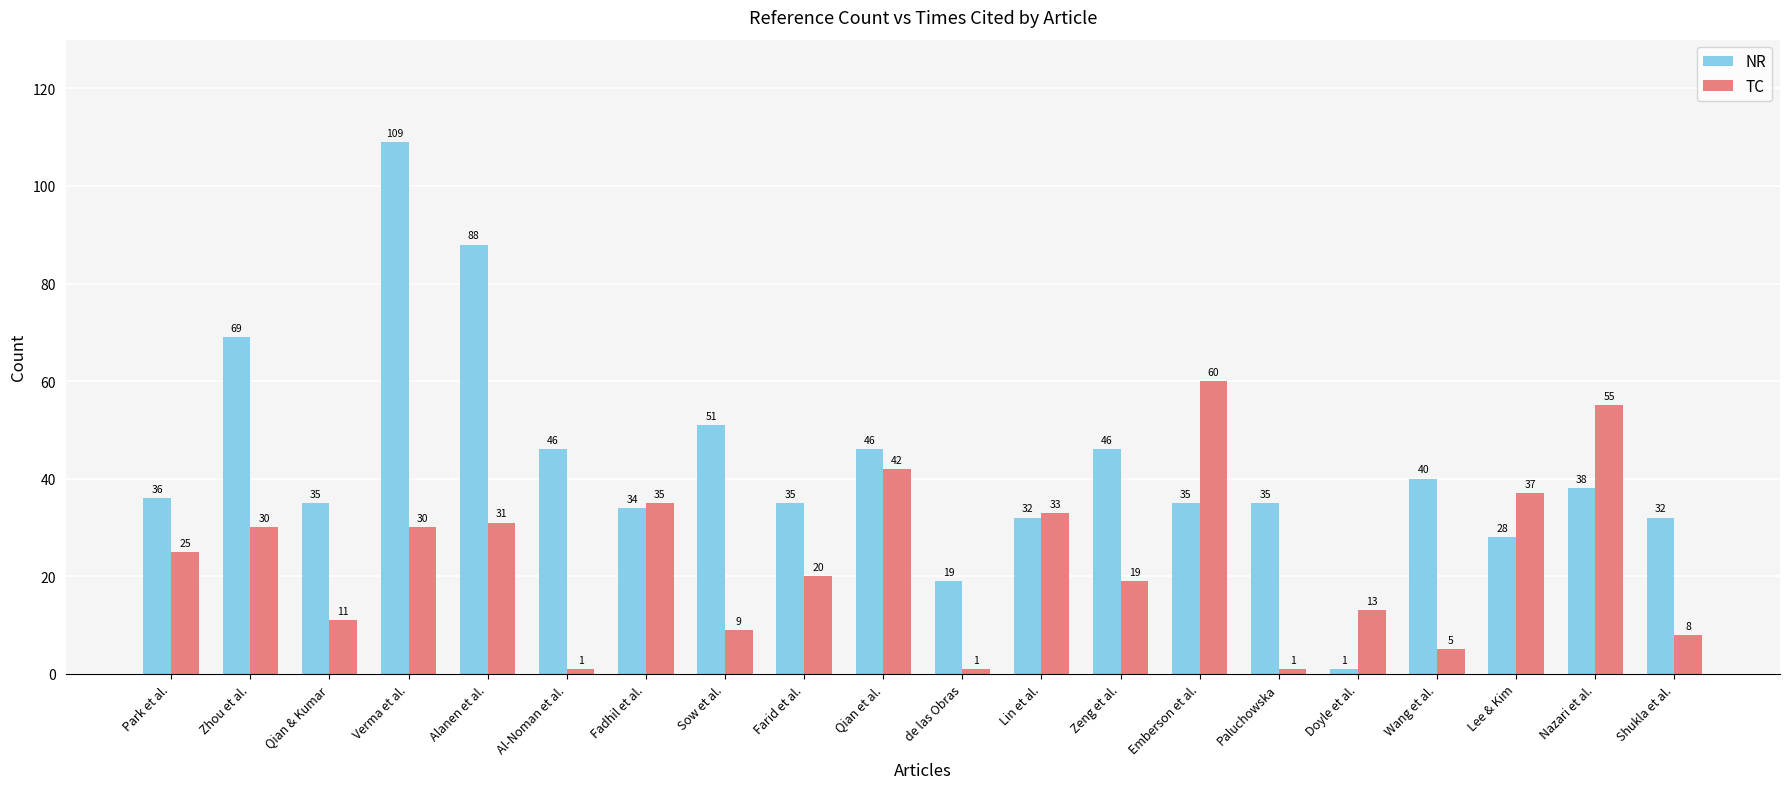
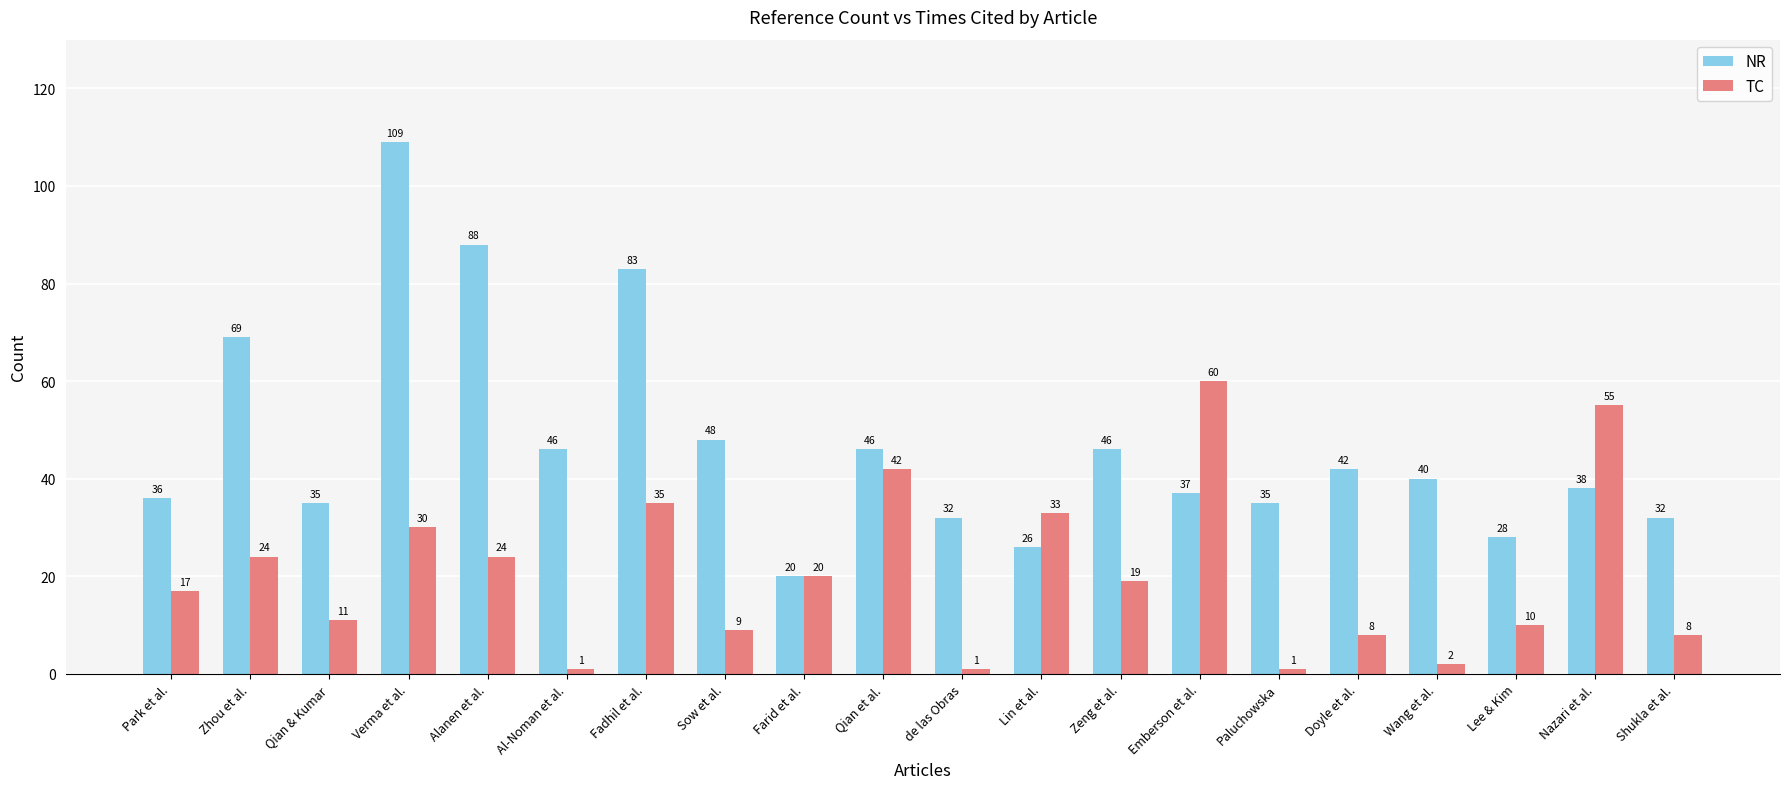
  {
    "NR": {
      "Park et al.": 36,
      "Zhou et al.": 69,
      "Qian & Kumar": 35,
      "Verma et al.": 109,
      "Alanen et al.": 88,
      "Al-Noman et al.": 46,
-     "Fadhil et al.": 34,
-     "Sow et al.": 51,
-     "Farid et al.": 35,
+     "Fadhil et al.": 83,
+     "Sow et al.": 48,
+     "Farid et al.": 20,
      "Qian et al.": 46,
-     "de las Obras": 19,
-     "Lin et al.": 32,
+     "de las Obras": 32,
+     "Lin et al.": 26,
      "Zeng et al.": 46,
-     "Emberson et al.": 35,
+     "Emberson et al.": 37,
      "Paluchowska": 35,
-     "Doyle et al.": 1,
+     "Doyle et al.": 42,
      "Wang et al.": 40,
      "Lee & Kim": 28,
      "Nazari et al.": 38,
      "Shukla et al.": 32
    },
    "TC": {
-     "Park et al.": 25,
-     "Zhou et al.": 30,
+     "Park et al.": 17,
+     "Zhou et al.": 24,
      "Qian & Kumar": 11,
      "Verma et al.": 30,
-     "Alanen et al.": 31,
+     "Alanen et al.": 24,
      "Al-Noman et al.": 1,
      "Fadhil et al.": 35,
      "Sow et al.": 9,
      "Farid et al.": 20,
      "Qian et al.": 42,
      "de las Obras": 1,
      "Lin et al.": 33,
      "Zeng et al.": 19,
      "Emberson et al.": 60,
      "Paluchowska": 1,
-     "Doyle et al.": 13,
-     "Wang et al.": 5,
-     "Lee & Kim": 37,
+     "Doyle et al.": 8,
+     "Wang et al.": 2,
+     "Lee & Kim": 10,
      "Nazari et al.": 55,
      "Shukla et al.": 8
    }
  }
